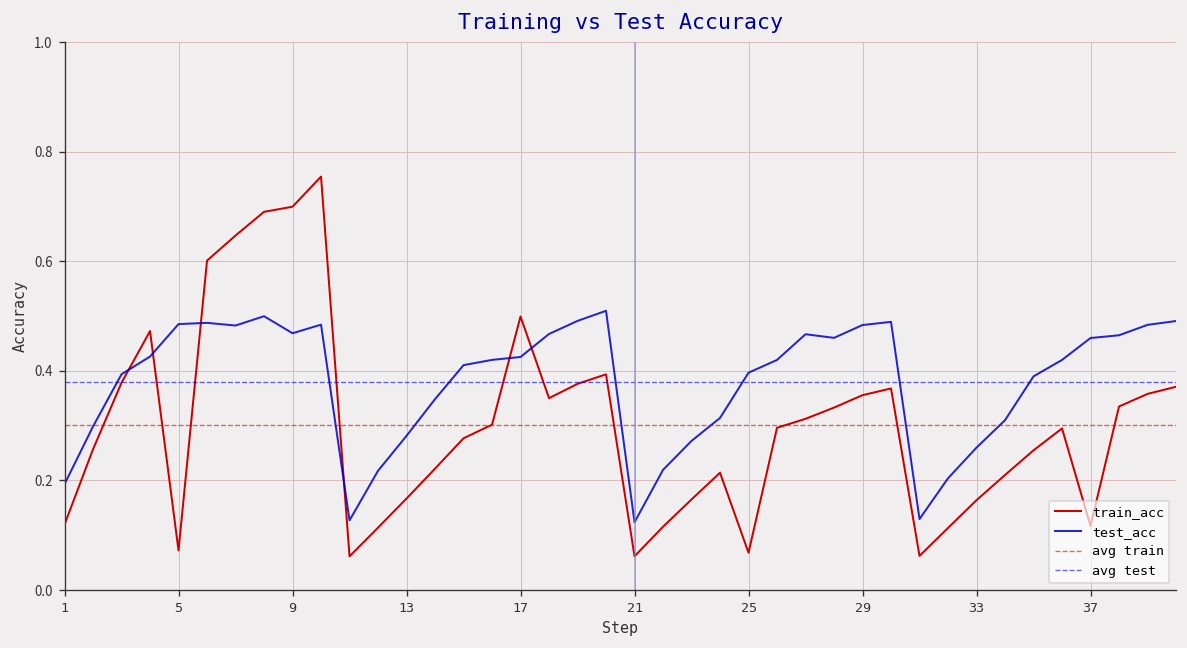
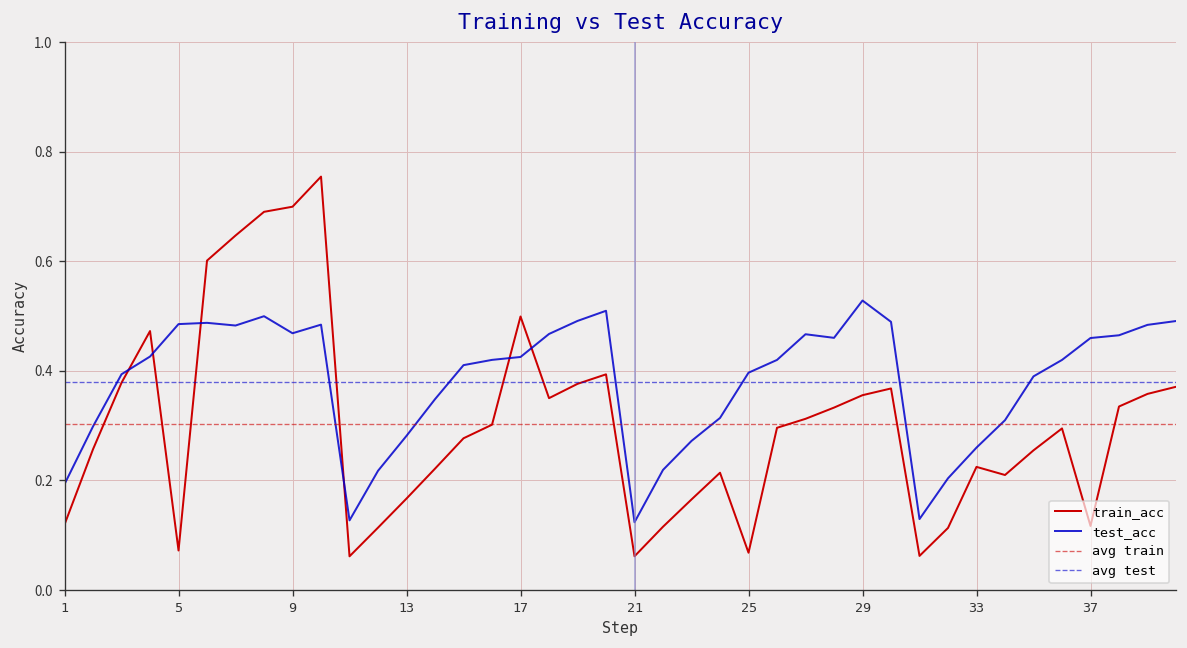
  {
    "train_acc": {
      "1": 0.12,
      "5": 0.07,
      "9": 0.70,
      "13": 0.17,
      "17": 0.50,
      "21": 0.06,
      "25": 0.07,
      "29": 0.36,
-     "33": 0.16
+     "33": 0.22
    },
    "test_acc": {
      "1": 0.19,
      "5": 0.49,
      "9": 0.47,
      "13": 0.28,
      "17": 0.43,
      "21": 0.12,
      "25": 0.40,
-     "29": 0.48,
+     "29": 0.53,
      "33": 0.26,
      "37": 0.46
    }
  }
